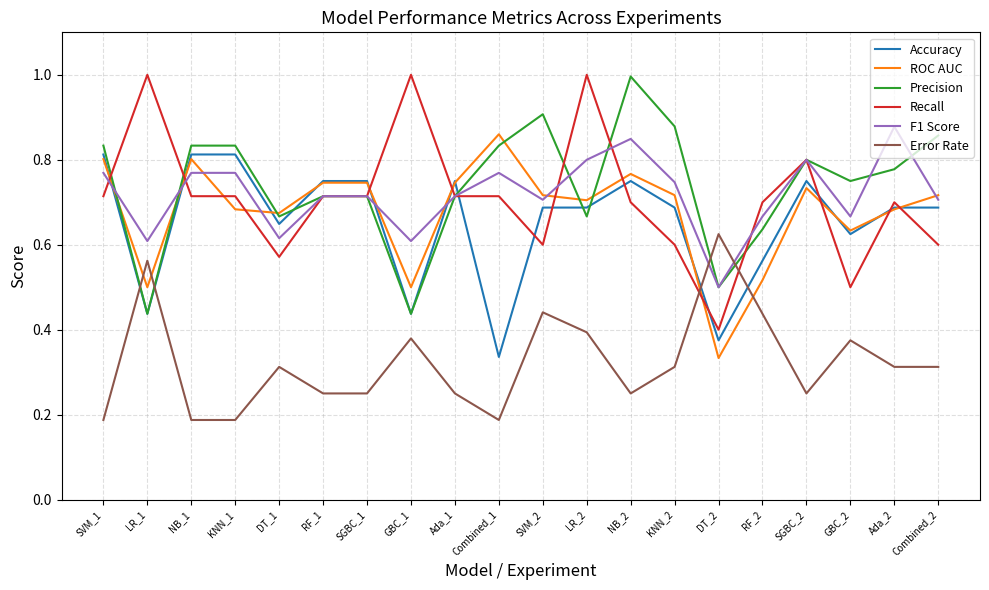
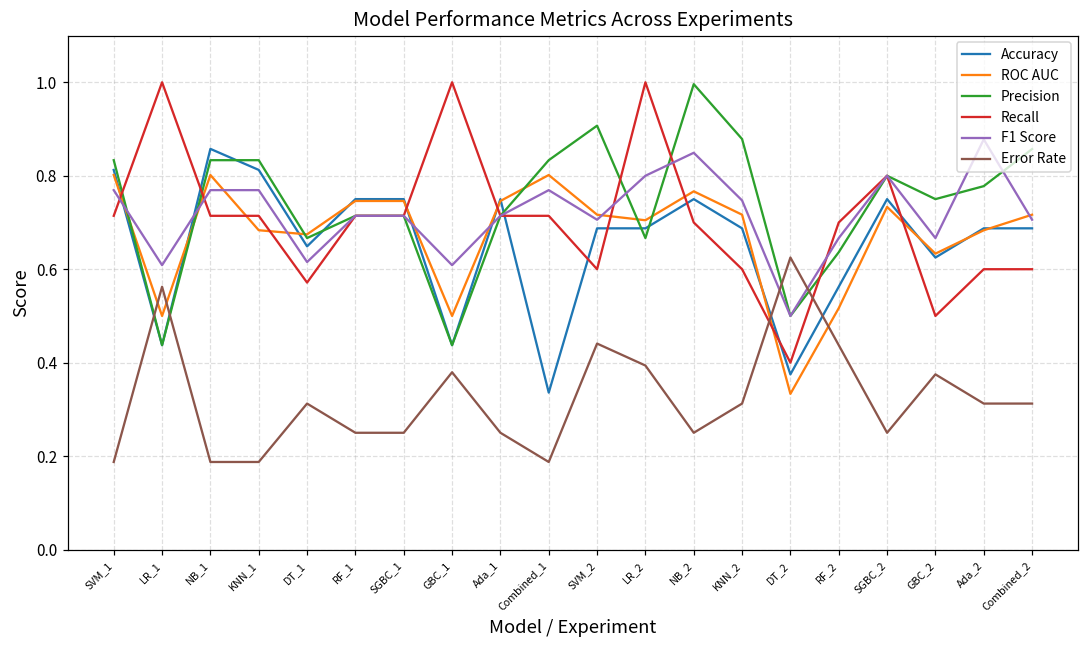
  {
    "Accuracy": {
      "SVM_1": 0.81,
-     "NB_1": 0.81,
+     "NB_1": 0.86,
      "KNN_1": 0.81,
      "DT_1": 0.65,
      "Combined_1": 0.34,
      "SVM_2": 0.69,
      "LR_2": 0.69,
      "NB_2": 0.75,
      "KNN_2": 0.69,
      "DT_2": 0.38,
      "RF_2": 0.56,
      "SGBC_2": 0.75,
      "GBC_2": 0.63,
      "Combined_2": 0.69
    },
    "ROC AUC": {
      "SVM_1": 0.80,
      "LR_1": 0.50,
      "NB_1": 0.80,
      "KNN_1": 0.68,
      "DT_1": 0.67,
      "GBC_1": 0.50,
-     "Combined_1": 0.86,
+     "Combined_1": 0.80,
      "SVM_2": 0.72,
      "LR_2": 0.70,
      "NB_2": 0.77,
      "KNN_2": 0.72,
      "DT_2": 0.33,
      "RF_2": 0.52,
      "SGBC_2": 0.73,
      "GBC_2": 0.63,
      "Combined_2": 0.72
    },
    "Precision": {
      "SVM_1": 0.83,
      "NB_1": 0.83,
      "KNN_1": 0.83,
      "DT_1": 0.67,
      "Combined_1": 0.83,
      "SVM_2": 0.91,
      "LR_2": 0.67,
      "NB_2": 1.00,
      "KNN_2": 0.88,
      "RF_2": 0.64,
      "GBC_2": 0.75,
      "Ada_2": 0.78
    },
    "Recall": {
      "SVM_1": 0.71,
      "LR_1": 1.0,
      "NB_1": 0.71,
      "KNN_1": 0.71,
      "DT_1": 0.57,
      "GBC_1": 1.0,
      "Combined_1": 0.71,
      "SVM_2": 0.6,
      "LR_2": 1.0,
      "NB_2": 0.7,
      "KNN_2": 0.6,
      "DT_2": 0.4,
      "RF_2": 0.7,
      "GBC_2": 0.5,
-     "Ada_2": 0.7,
+     "Ada_2": 0.6,
      "Combined_2": 0.6
    },
    "F1 Score": {
      "SVM_1": 0.77,
      "LR_1": 0.61,
      "NB_1": 0.77,
      "KNN_1": 0.77,
      "DT_1": 0.62,
      "GBC_1": 0.61,
      "Combined_1": 0.77,
      "SVM_2": 0.71,
      "LR_2": 0.80,
      "NB_2": 0.85,
      "KNN_2": 0.75,
      "RF_2": 0.67,
      "GBC_2": 0.67,
      "Combined_2": 0.71
    },
    "Error Rate": {
      "SVM_1": 0.19,
      "LR_1": 0.56,
      "NB_1": 0.19,
      "KNN_1": 0.19,
      "DT_1": 0.31,
      "RF_1": 0.25,
      "SGBC_1": 0.25,
      "GBC_1": 0.38,
      "Ada_1": 0.25,
      "Combined_1": 0.19,
      "SVM_2": 0.44,
      "LR_2": 0.39,
      "NB_2": 0.25,
      "KNN_2": 0.31,
      "DT_2": 0.63,
      "RF_2": 0.44,
      "SGBC_2": 0.25,
      "GBC_2": 0.38,
      "Ada_2": 0.31,
      "Combined_2": 0.31
    }
  }
